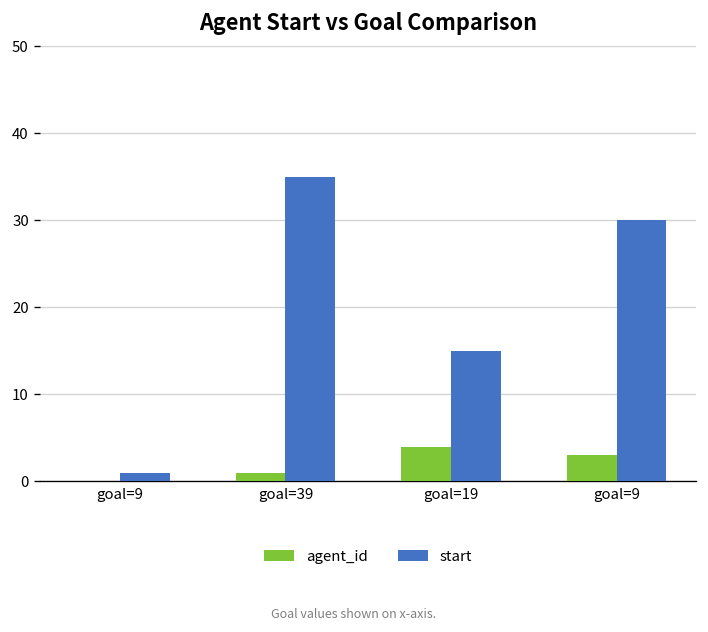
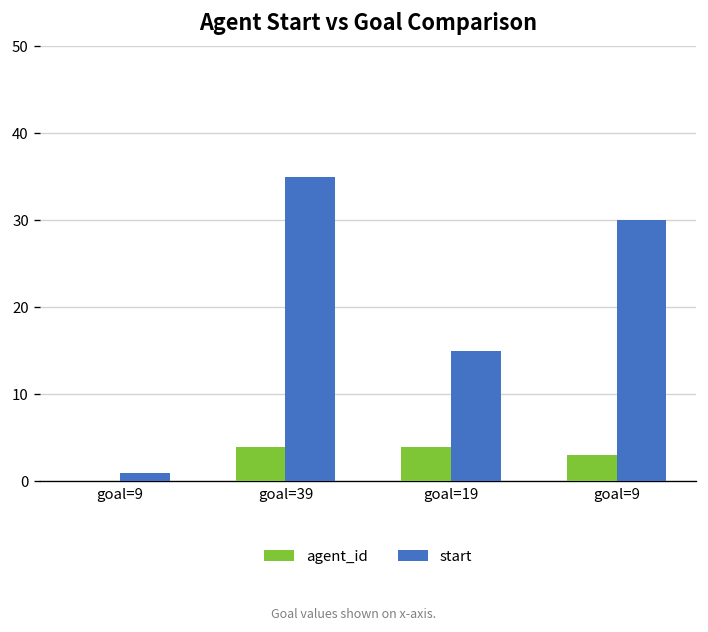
  {
    "agent_id": {
-     "goal=39": 1,
+     "goal=39": 4,
      "goal=19": 4
    },
    "start": {
      "goal=39": 35,
      "goal=19": 15
    }
  }
